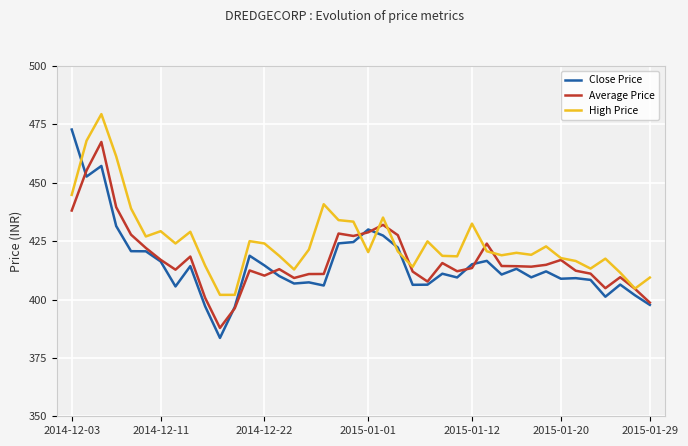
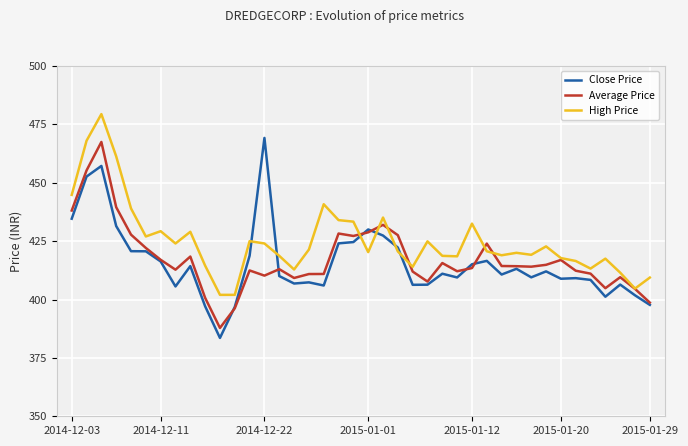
  {
    "Close Price": {
-     "2014-12-03": 473,
-     "2014-12-22": 415,
+     "2014-12-03": 435,
+     "2014-12-22": 469,
      "2015-01-01": 430,
      "2015-01-12": 415,
      "2015-01-20": 409
    },
    "Average Price": {
      "2014-12-03": 438,
      "2014-12-22": 410,
      "2015-01-01": 429,
      "2015-01-12": 413
    },
    "High Price": {
      "2014-12-03": 445,
      "2014-12-11": 429,
      "2014-12-22": 424,
      "2015-01-01": 420,
      "2015-01-12": 433,
      "2015-01-29": 409
    }
  }
